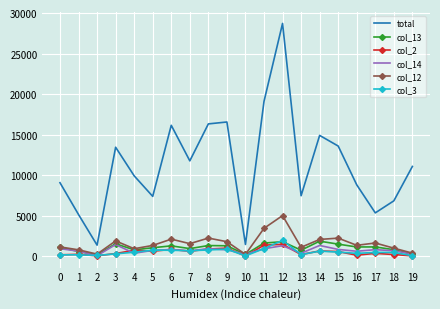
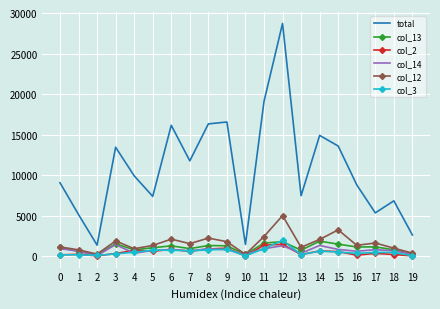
  {
    "total": {
      "0": 9000,
      "1": 5000,
      "2": 1000,
      "3": 13000,
      "4": 10000,
      "5": 7000,
      "6": 16000,
      "7": 12000,
      "8": 16000,
      "9": 17000,
      "10": 1000,
      "11": 19000,
      "12": 29000,
      "13": 7000,
      "14": 15000,
      "15": 14000,
      "16": 9000,
      "17": 5000,
      "18": 7000,
-     "19": 11000
+     "19": 3000
    },
    "col_13": {
      "6": 1000,
      "8": 1000,
      "13": 1000,
      "15": 1000,
      "17": 1000
    },
    "col_14": {
      "14": 1000,
      "17": 1000
    },
    "col_12": {
      "3": 2000,
      "6": 2000,
      "7": 2000,
      "8": 2000,
      "9": 2000,
-     "11": 3000,
+     "11": 2000,
      "12": 5000,
      "13": 1000,
-     "15": 2000,
+     "15": 3000,
      "17": 2000
    }
  }
